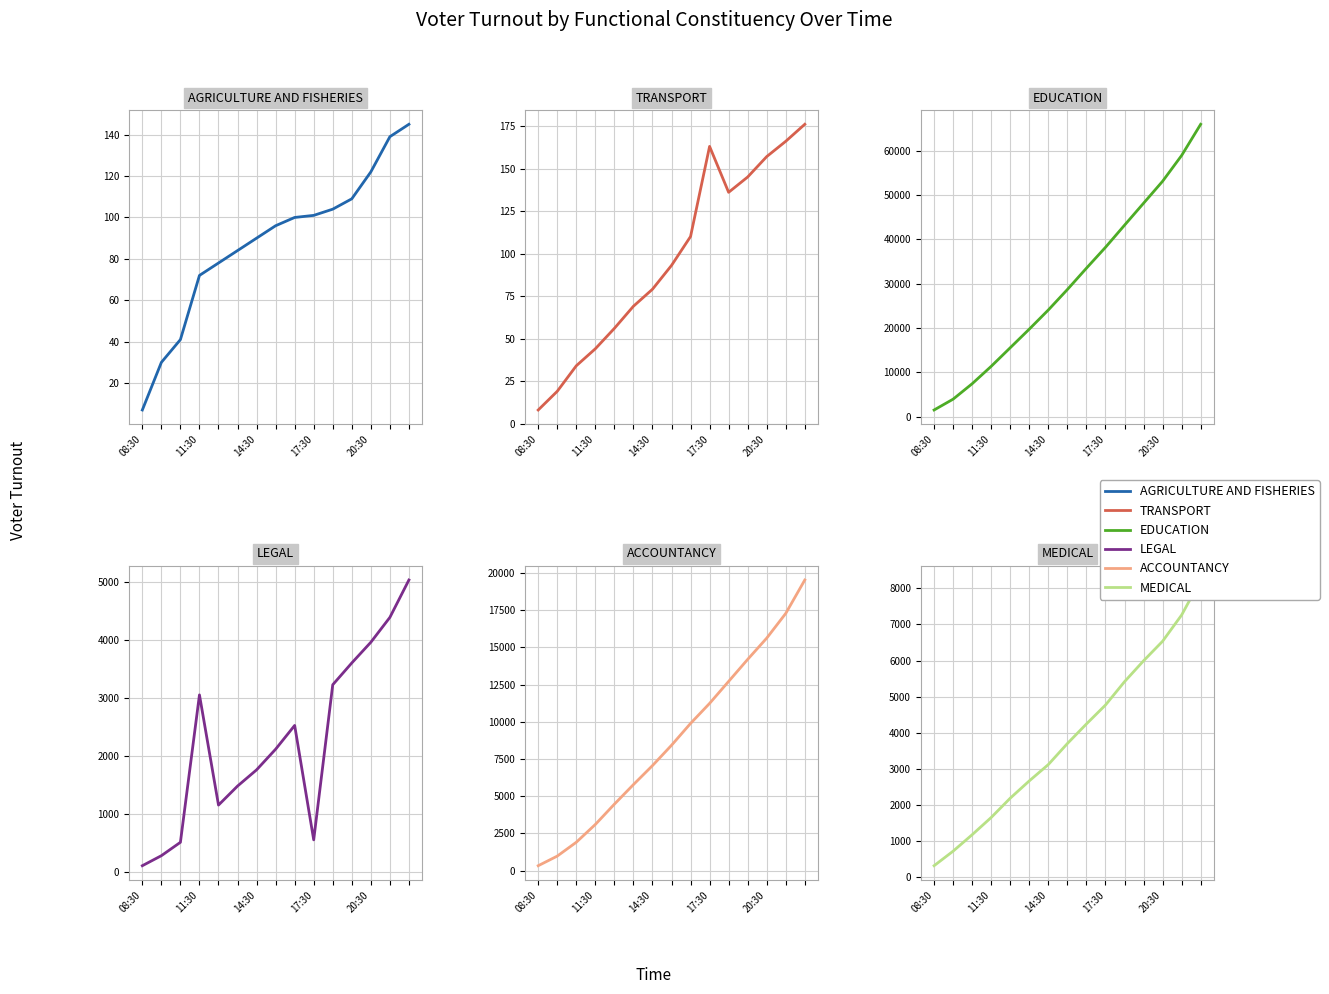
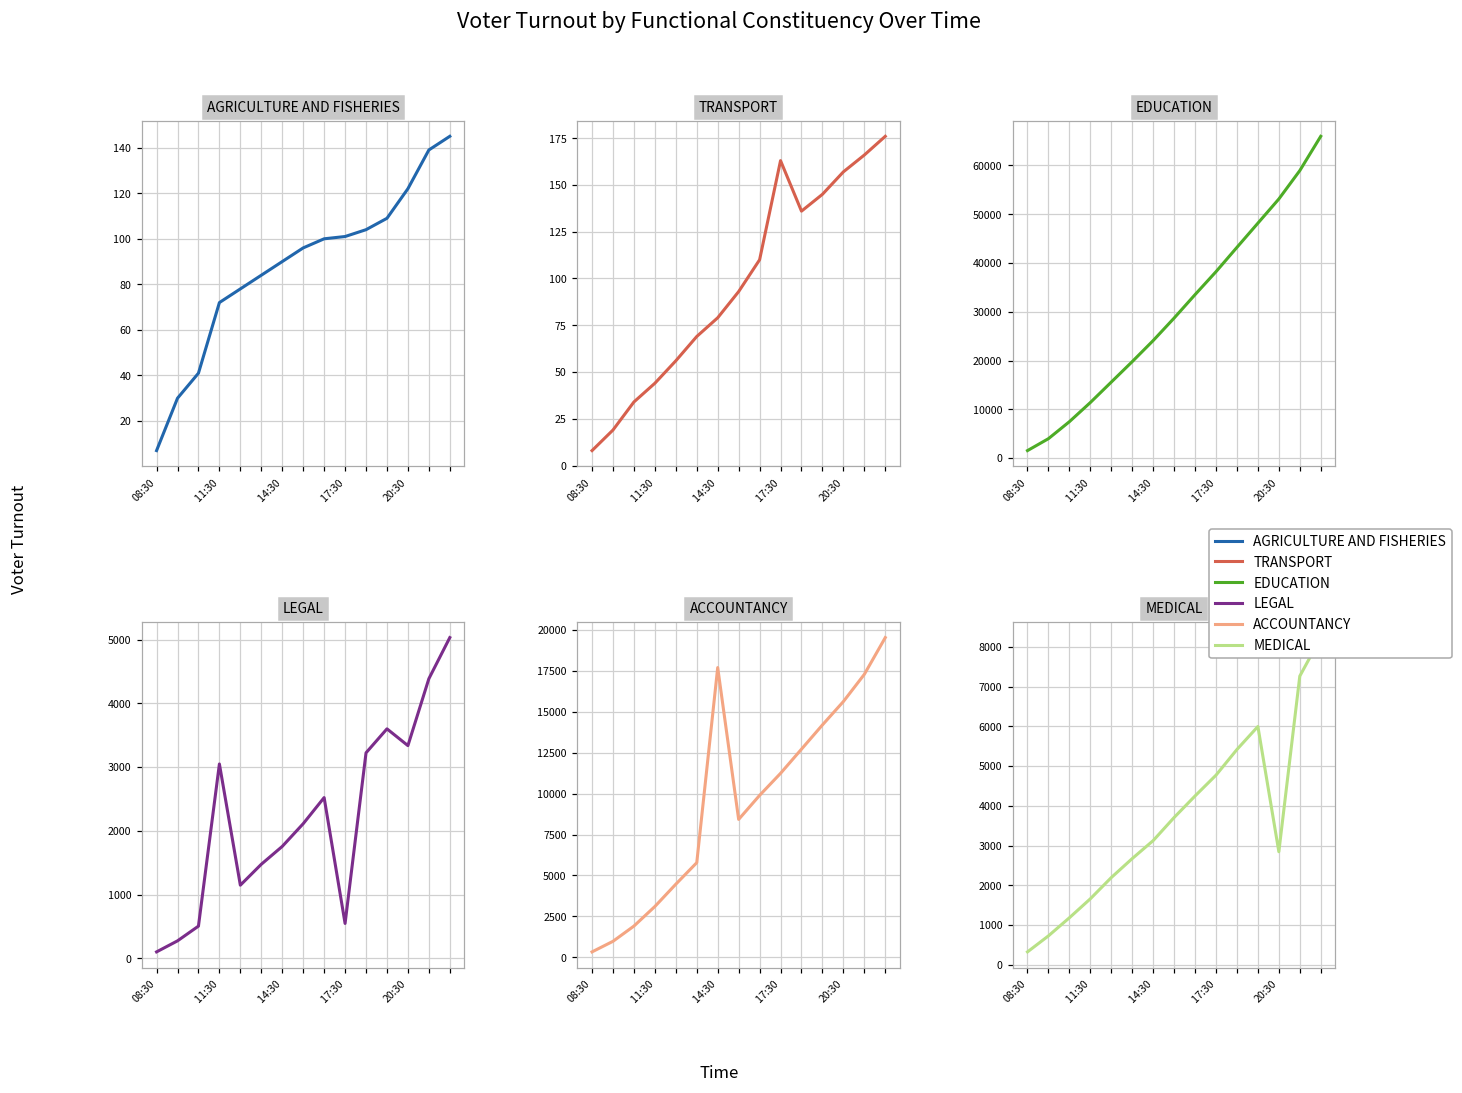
  {
    "AGRICULTURE AND FISHERIES": {
      "08:30": 7,
      "11:30": 72,
      "14:30": 90,
      "17:30": 101,
      "20:30": 122
    },
    "TRANSPORT": {
      "08:30": 8,
      "11:30": 44,
      "14:30": 79,
      "17:30": 163,
      "20:30": 157
    },
    "EDUCATION": {
      "08:30": 2000,
      "11:30": 11000,
      "14:30": 24000,
      "17:30": 38000,
      "20:30": 53000
    },
    "LEGAL": {
      "08:30": 100,
      "11:30": 3000,
      "14:30": 1800,
      "17:30": 500,
-     "20:30": 4000
+     "20:30": 3300
    },
    "ACCOUNTANCY": {
      "08:30": 300,
      "11:30": 3100,
-     "14:30": 7100,
+     "14:30": 17700,
      "17:30": 11200,
      "20:30": 15600
    },
    "MEDICAL": {
      "08:30": 300,
      "11:30": 1700,
      "14:30": 3100,
      "17:30": 4800,
-     "20:30": 6500
+     "20:30": 2800
    }
  }
